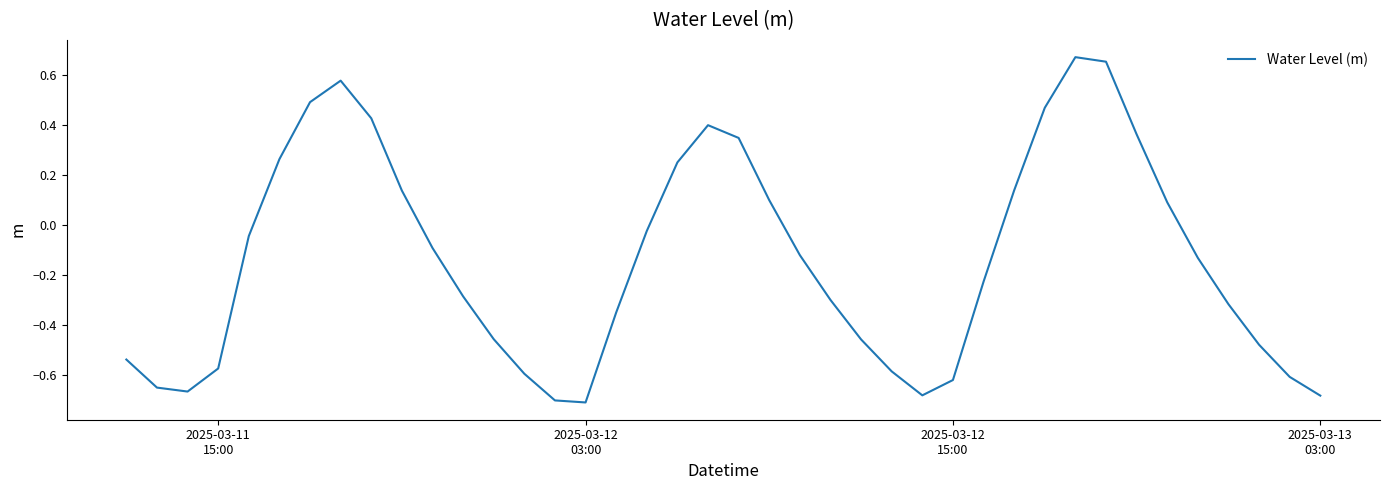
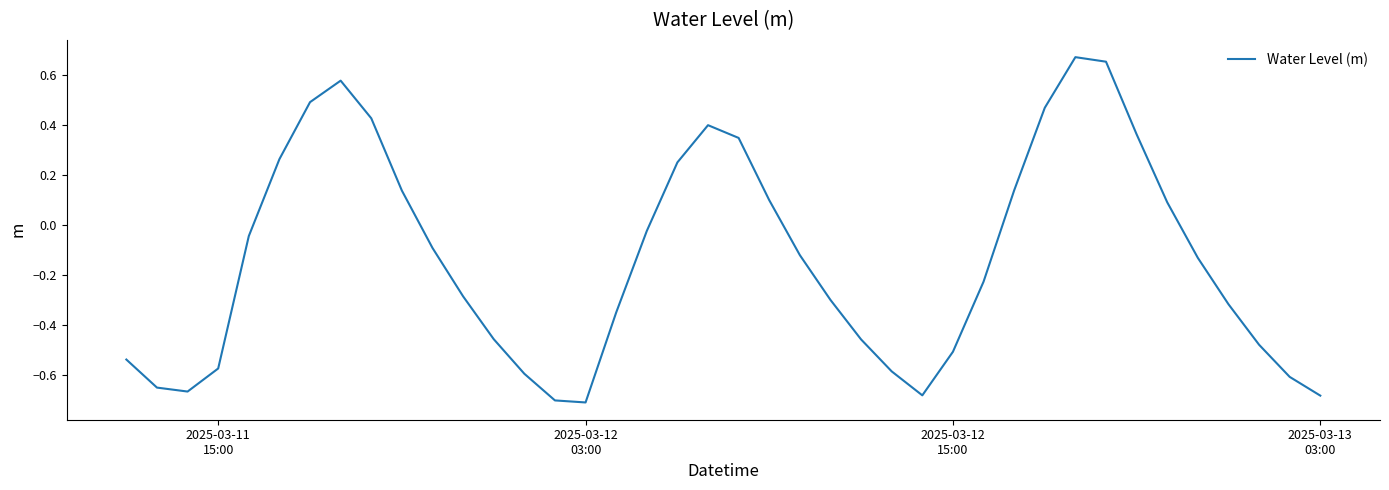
  {
    "2025-03-11 15:00": -0.57,
    "2025-03-12 03:00": -0.71,
-   "2025-03-12 15:00": -0.62,
+   "2025-03-12 15:00": -0.51,
    "2025-03-13 03:00": -0.68
  }
